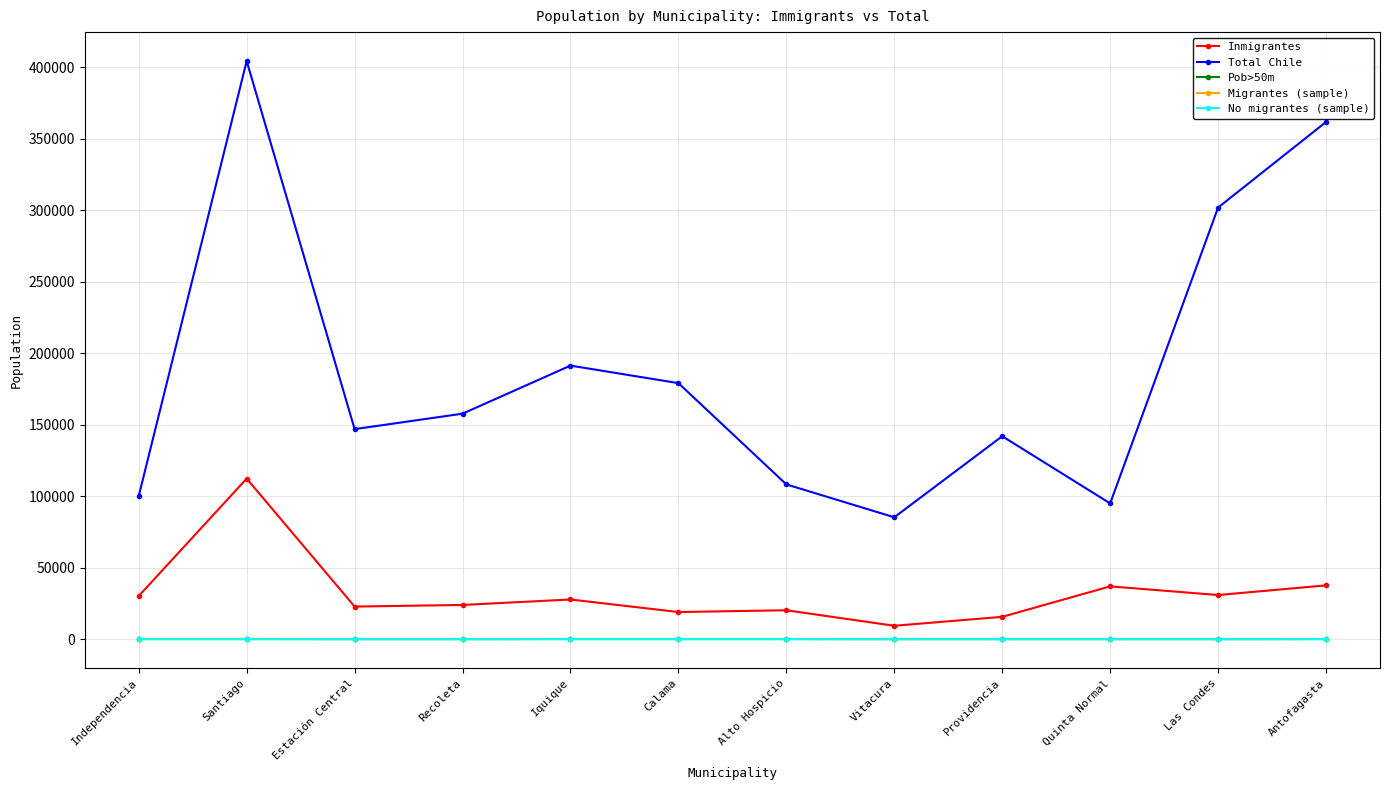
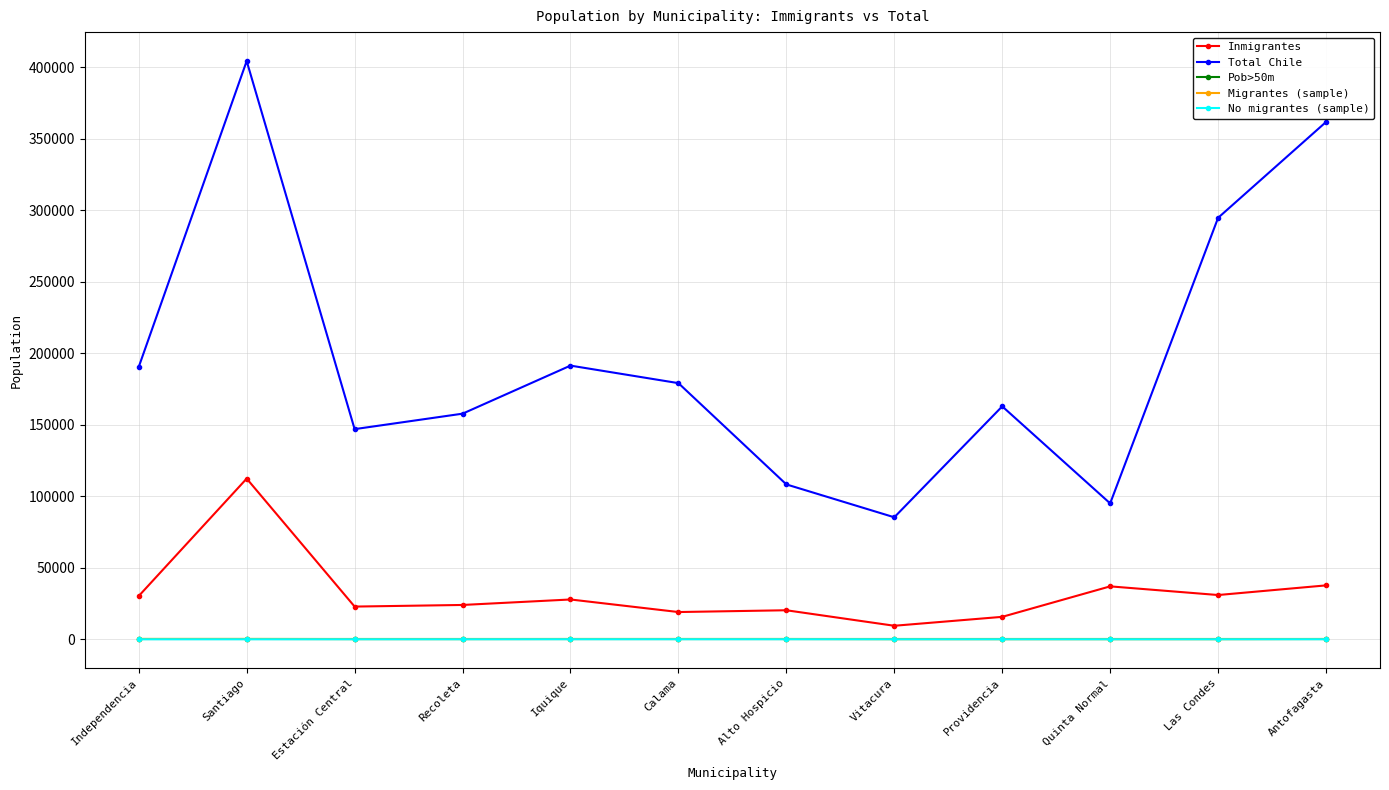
  {
    "Inmigrantes": {
      "Independencia": 30000,
      "Santiago": 112000,
      "Estación Central": 23000,
      "Recoleta": 24000,
      "Iquique": 28000,
      "Calama": 19000,
      "Alto Hospicio": 20000,
      "Vitacura": 10000,
      "Providencia": 16000,
      "Quinta Normal": 37000,
      "Las Condes": 31000,
      "Antofagasta": 38000
    },
    "Total Chile": {
-     "Independencia": 100000,
+     "Independencia": 191000,
      "Santiago": 404000,
      "Estación Central": 147000,
      "Recoleta": 158000,
      "Iquique": 191000,
      "Calama": 179000,
      "Alto Hospicio": 108000,
      "Vitacura": 85000,
-     "Providencia": 142000,
+     "Providencia": 163000,
      "Quinta Normal": 95000,
-     "Las Condes": 302000,
+     "Las Condes": 295000,
      "Antofagasta": 362000
    },
    "No migrantes (sample)": {
      "Independencia": 0,
      "Santiago": 0,
      "Estación Central": 0,
      "Recoleta": 0,
      "Iquique": 0,
      "Calama": 0,
      "Alto Hospicio": 0,
      "Vitacura": 0,
      "Providencia": 0,
      "Quinta Normal": 0,
      "Las Condes": 0,
      "Antofagasta": 0
    }
  }
